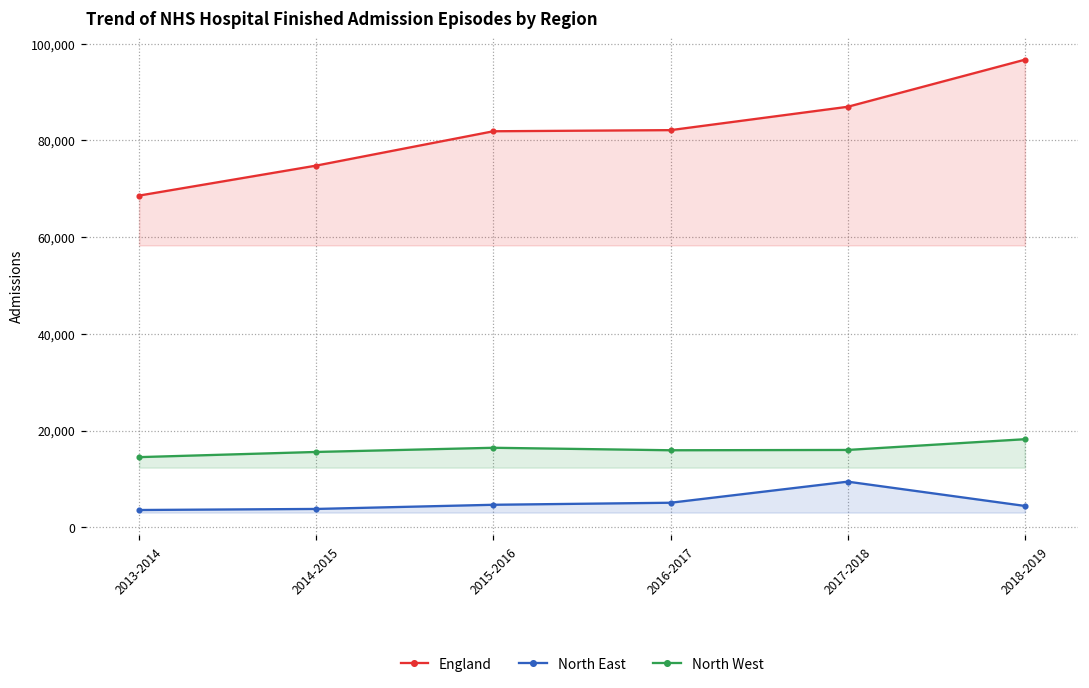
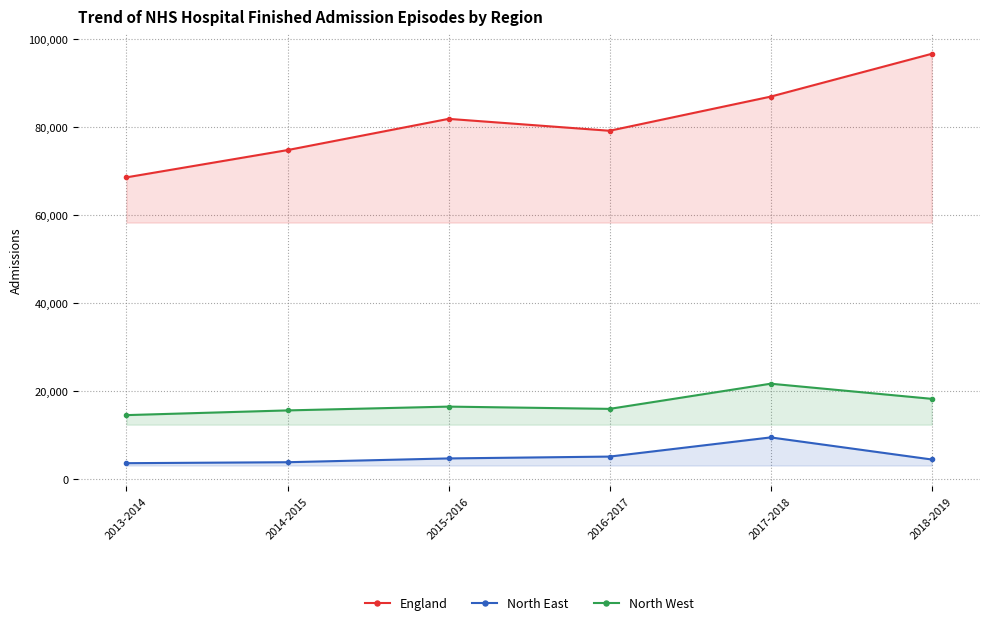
  {
    "England": {
      "2013-2014": "69,000",
      "2014-2015": "75,000",
      "2015-2016": "82,000",
-     "2016-2017": "82,000",
+     "2016-2017": "79,000",
      "2017-2018": "87,000",
      "2018-2019": "97,000"
    },
    "North East": {
      "2013-2014": "4,000",
      "2014-2015": "4,000",
      "2015-2016": "5,000",
      "2016-2017": "5,000",
      "2017-2018": "9,000",
      "2018-2019": "4,000"
    },
    "North West": {
      "2013-2014": "15,000",
      "2014-2015": "16,000",
      "2015-2016": "16,000",
      "2016-2017": "16,000",
-     "2017-2018": "16,000",
+     "2017-2018": "22,000",
      "2018-2019": "18,000"
    }
  }
